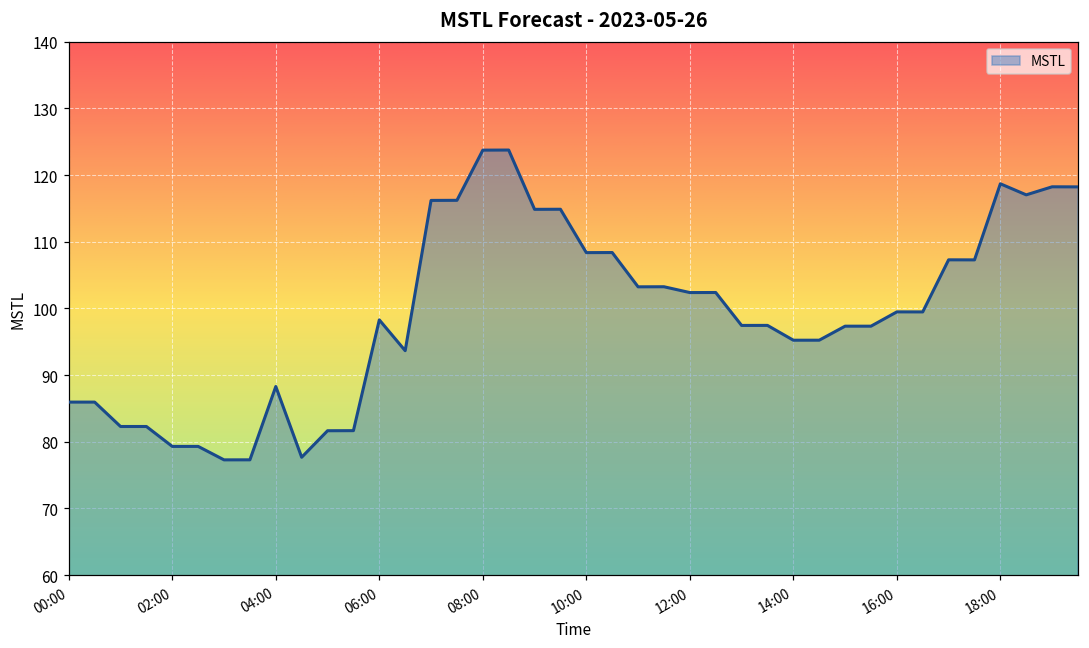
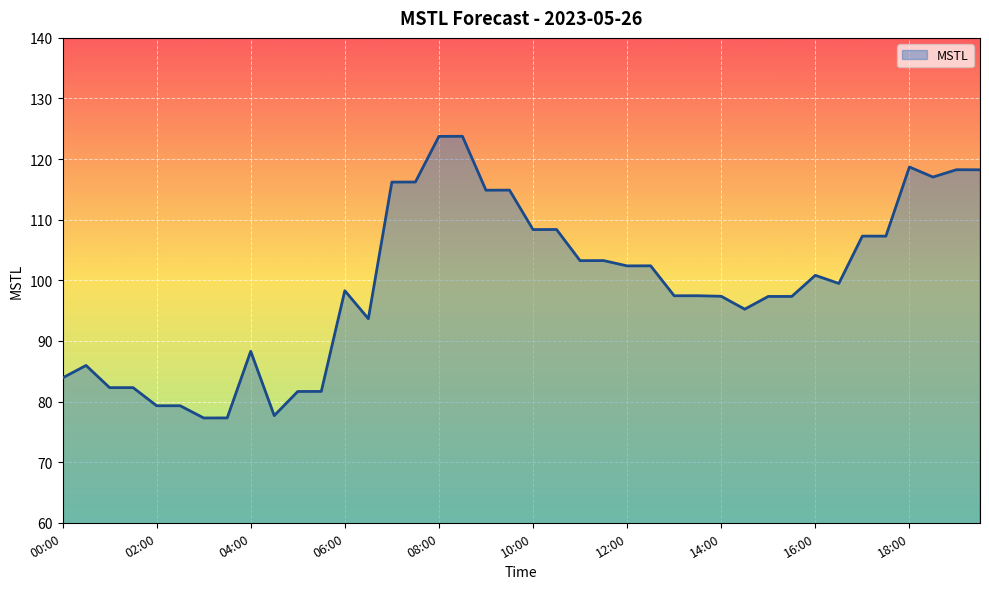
  {
-   "00:00": 86,
+   "00:00": 84,
    "02:00": 79,
    "04:00": 88,
    "06:00": 98,
    "08:00": 124,
    "10:00": 108,
    "12:00": 102,
-   "14:00": 95,
-   "16:00": 99,
+   "14:00": 97,
+   "16:00": 101,
    "18:00": 119
  }
